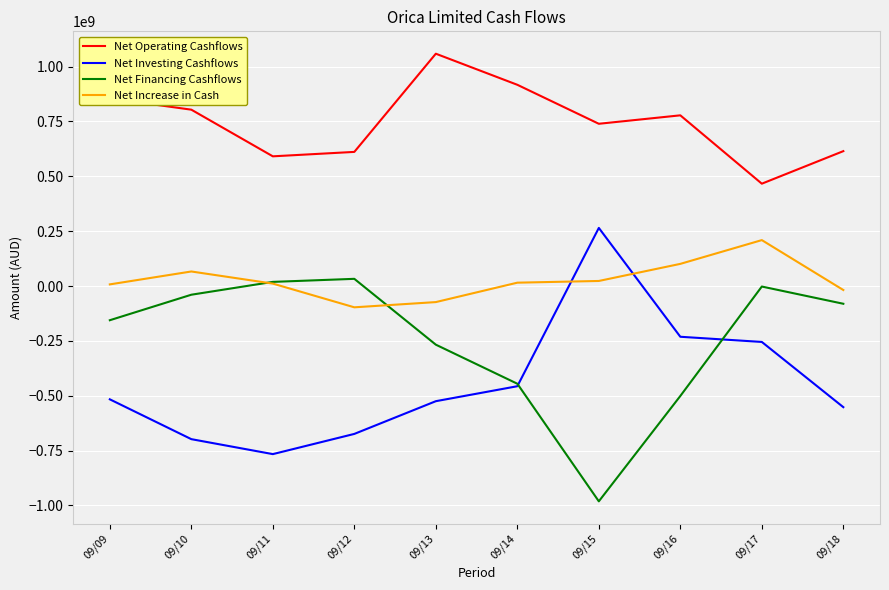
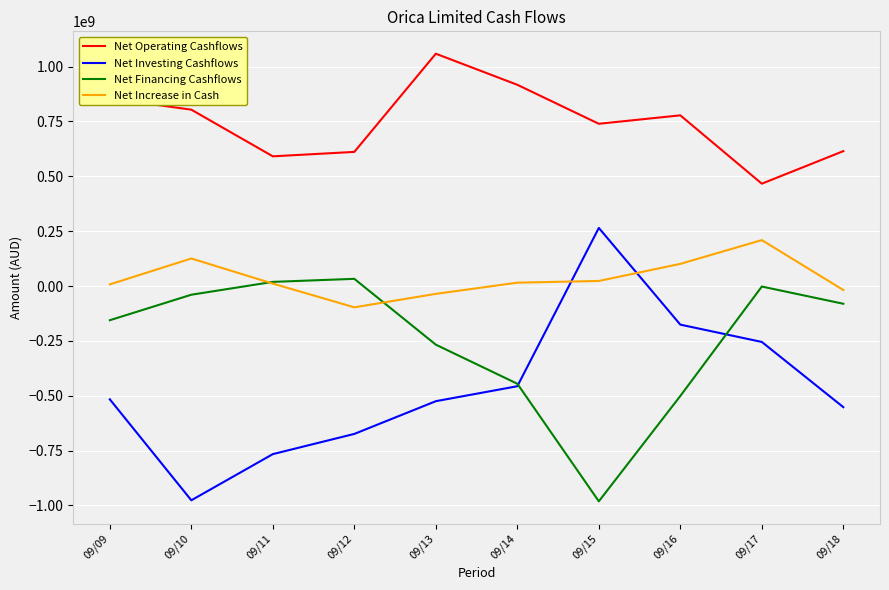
  {
    "Net Operating Cashflows": {
      "09/10": 800000000,
      "09/11": 590000000,
      "09/12": 610000000,
      "09/13": 1060000000,
      "09/14": 920000000,
      "09/15": 740000000,
      "09/16": 780000000,
      "09/17": 470000000,
      "09/18": 610000000
    },
    "Net Investing Cashflows": {
      "09/09": -520000000,
-     "09/10": -700000000,
+     "09/10": -980000000,
      "09/11": -770000000,
      "09/12": -670000000,
      "09/13": -520000000,
      "09/15": 260000000,
-     "09/16": -230000000,
+     "09/16": -180000000,
      "09/17": -250000000,
      "09/18": -550000000
    },
    "Net Financing Cashflows": {
      "09/09": -160000000,
      "09/10": -40000000,
      "09/12": 30000000,
      "09/13": -270000000,
      "09/15": -980000000,
      "09/16": -500000000,
      "09/17": 0,
      "09/18": -80000000
    },
    "Net Increase in Cash": {
      "09/09": 10000000,
-     "09/10": 70000000,
+     "09/10": 130000000,
      "09/12": -100000000,
-     "09/13": -70000000,
+     "09/13": -40000000,
      "09/14": 20000000,
      "09/15": 20000000,
      "09/16": 100000000,
      "09/17": 210000000,
      "09/18": -20000000
    }
  }
